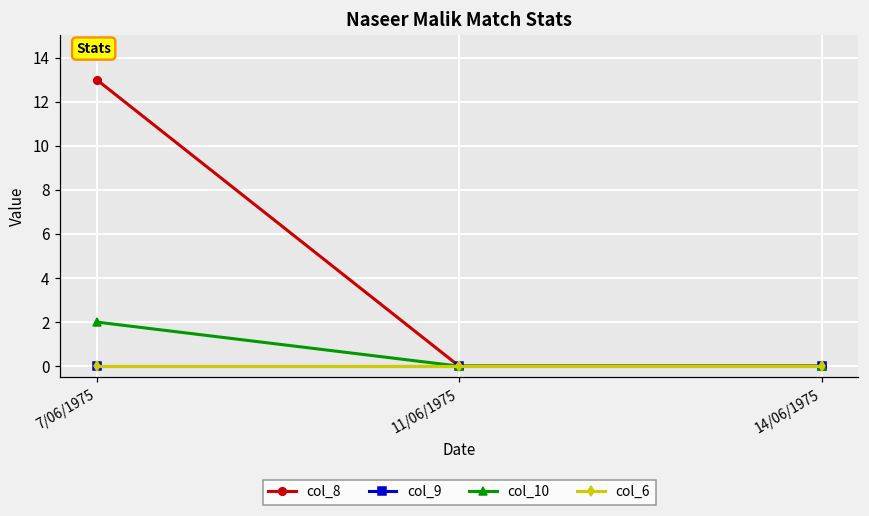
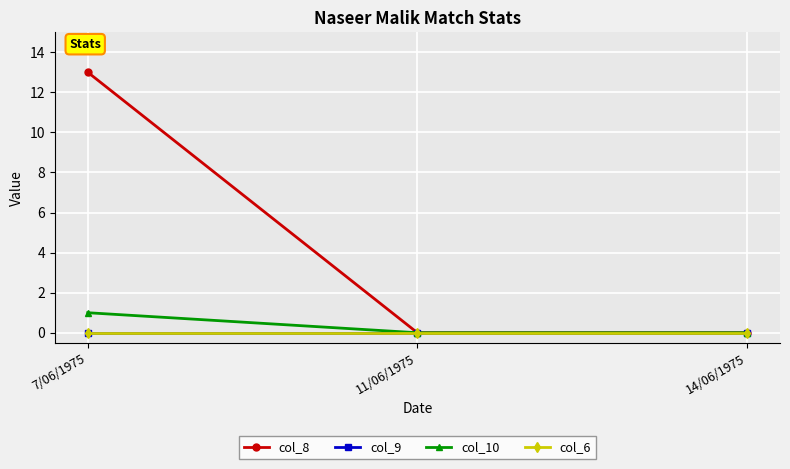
  {
    "col_8": {
      "7/06/1975": 13
    },
    "col_6": {
      "7/06/1975": 0
    },
    "col_10": {
-     "7/06/1975": 2
+     "7/06/1975": 1
    }
  }
